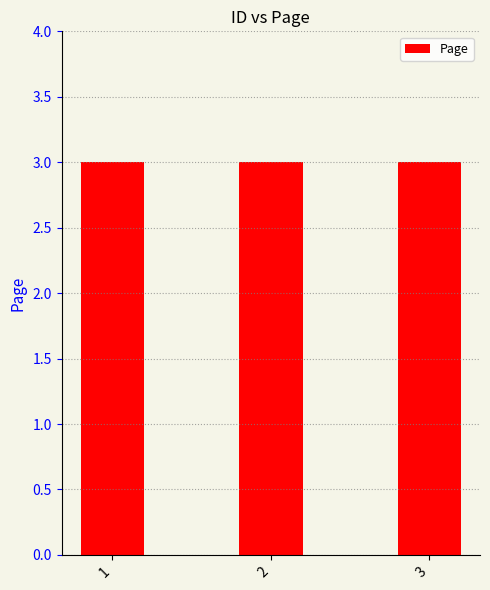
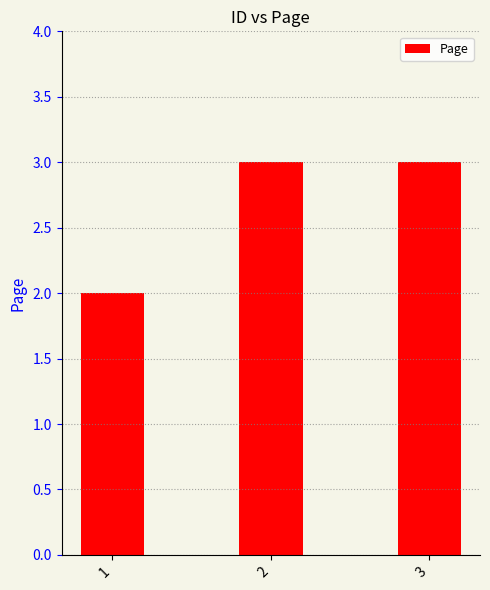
  {
-   "1": 3,
+   "1": 2,
    "2": 3,
    "3": 3
  }
